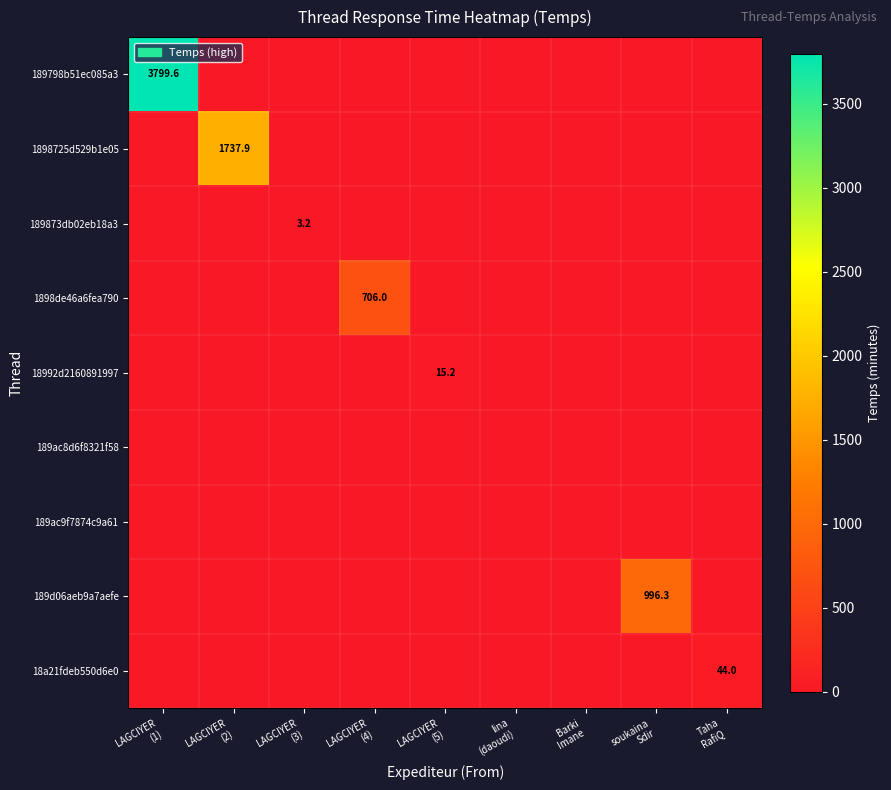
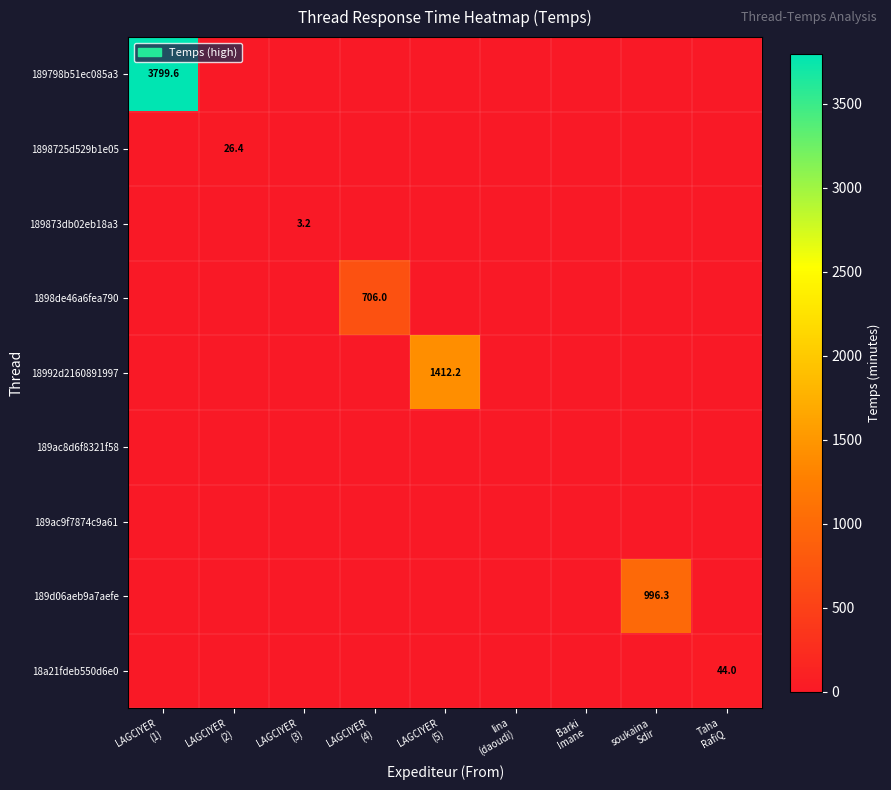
  {
    "189798b51ec085a3": {
      "LAGCIYER (1)": 3799.6
    },
    "1898725d529b1e05": {
-     "LAGCIYER (2)": 1737.9
+     "LAGCIYER (2)": 26.4
    },
    "189873db02eb18a3": {
      "LAGCIYER (3)": 3.2
    },
    "1898de46a6fea790": {
      "LAGCIYER (4)": 706.0
    },
    "18992d2160891997": {
-     "LAGCIYER (5)": 15.2
+     "LAGCIYER (5)": 1412.2
    },
    "189d06aeb9a7aefe": {
      "soukaina Sdir": 996.3
    },
    "18a21fdeb550d6e0": {
      "Taha RafiQ": 44.0
    }
  }
